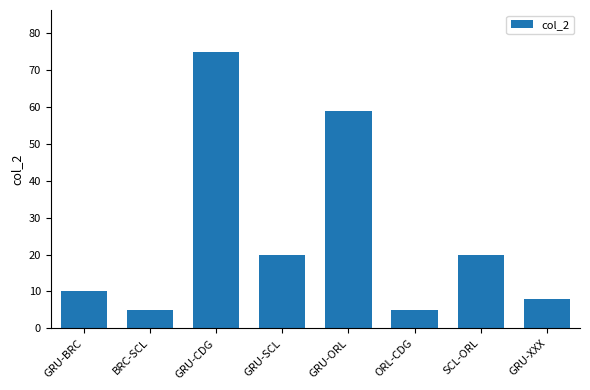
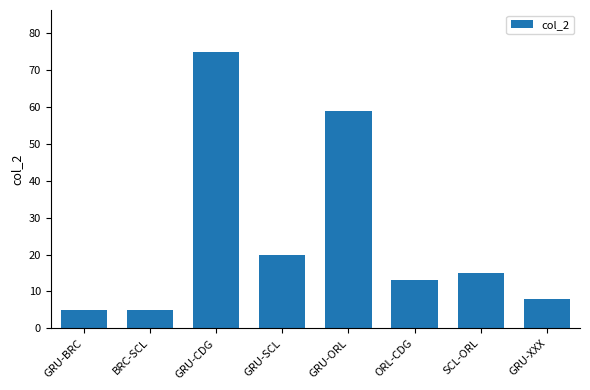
  {
-   "GRU-BRC": 10,
+   "GRU-BRC": 5,
    "BRC-SCL": 5,
    "GRU-CDG": 75,
    "GRU-SCL": 20,
    "GRU-ORL": 59,
-   "ORL-CDG": 5,
-   "SCL-ORL": 20,
+   "ORL-CDG": 13,
+   "SCL-ORL": 15,
    "GRU-XXX": 8
  }
